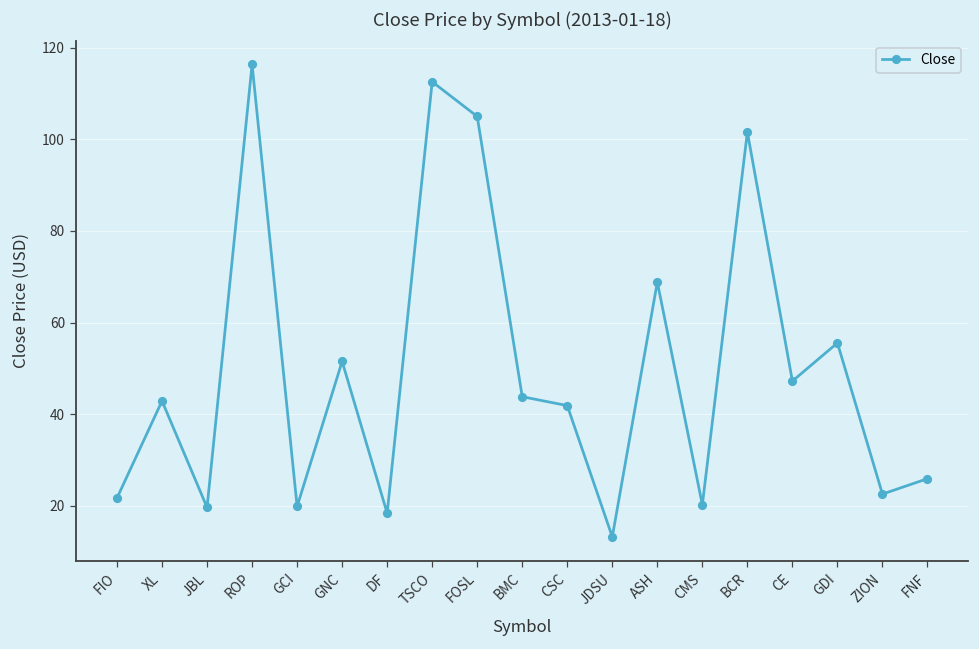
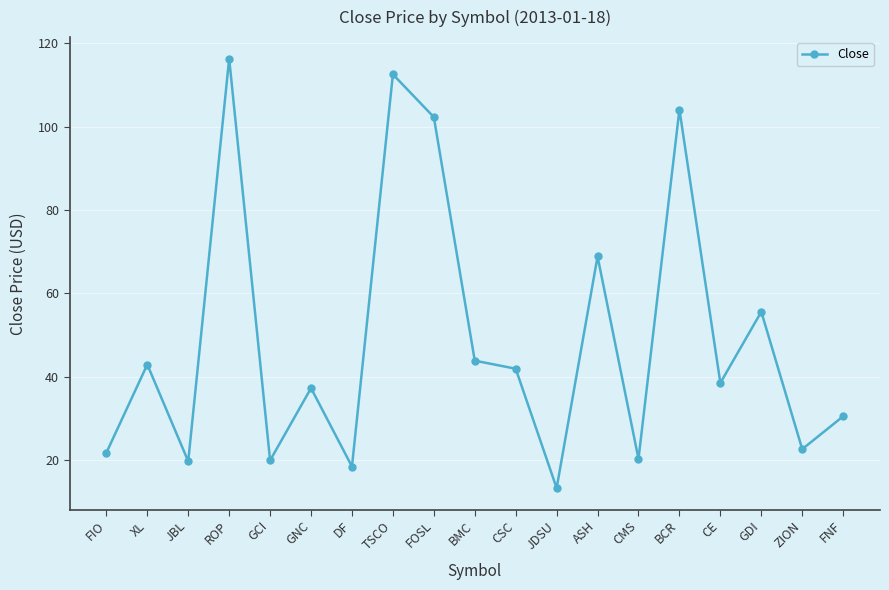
  {
    "FIO": 22,
    "XL": 43,
    "JBL": 20,
    "ROP": 116,
    "GCI": 20,
-   "GNC": 52,
+   "GNC": 37,
    "DF": 18,
    "TSCO": 113,
-   "FOSL": 105,
+   "FOSL": 102,
    "BMC": 44,
    "CSC": 42,
    "JDSU": 13,
    "ASH": 69,
    "CMS": 20,
-   "BCR": 102,
-   "CE": 47,
+   "BCR": 104,
+   "CE": 38,
    "GDI": 56,
    "ZION": 23,
-   "FNF": 26
+   "FNF": 30
  }
